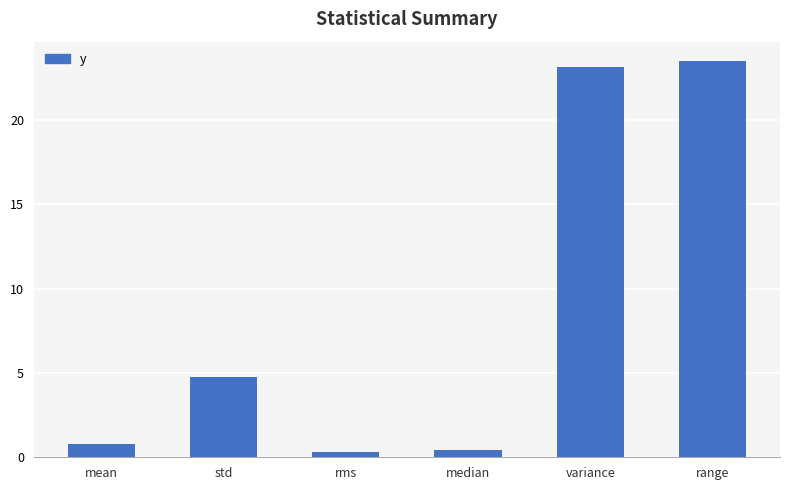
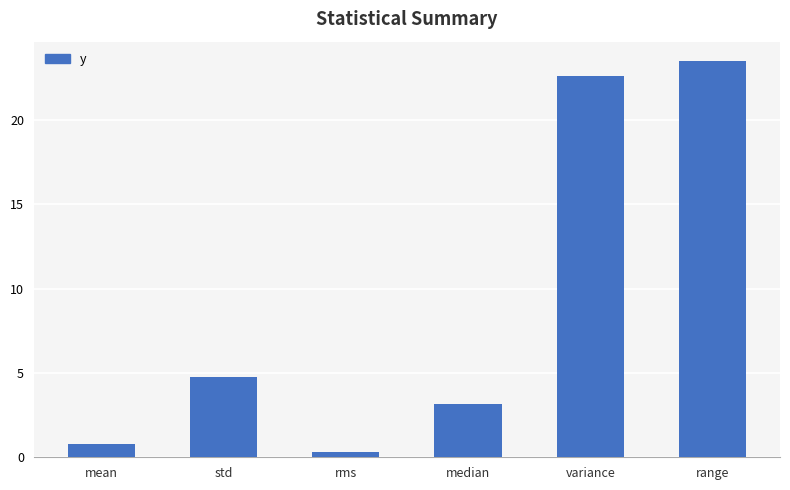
  {
    "mean": 0.8,
    "std": 4.8,
    "rms": 0.3,
-   "median": 0.4,
-   "variance": 23.2,
+   "median": 3.2,
+   "variance": 22.6,
    "range": 23.5
  }
